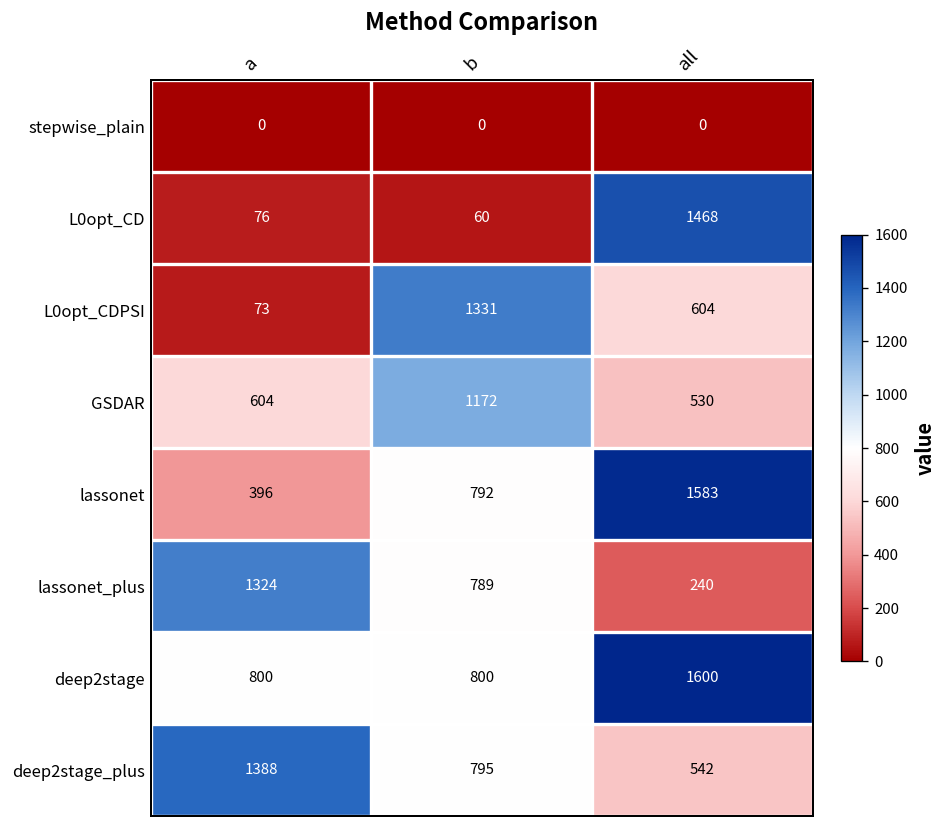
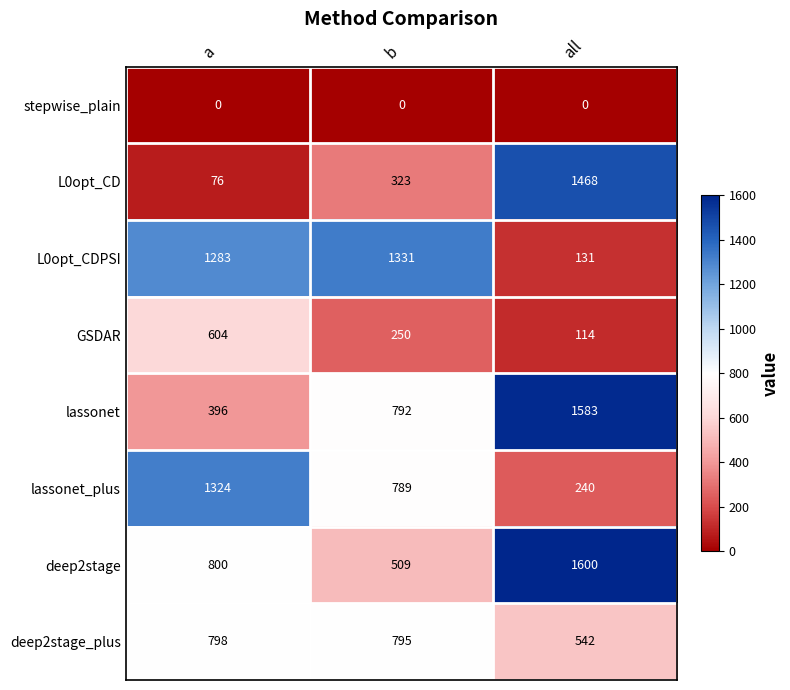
  {
    "stepwise_plain": {
      "a": 0,
      "b": 0,
      "all": 0
    },
    "L0opt_CD": {
      "a": 76,
-     "b": 60,
+     "b": 323,
      "all": 1468
    },
    "L0opt_CDPSI": {
-     "a": 73,
+     "a": 1283,
      "b": 1331,
-     "all": 604
+     "all": 131
    },
    "GSDAR": {
      "a": 604,
-     "b": 1172,
-     "all": 530
+     "b": 250,
+     "all": 114
    },
    "lassonet": {
      "a": 396,
      "b": 792,
      "all": 1583
    },
    "lassonet_plus": {
      "a": 1324,
      "b": 789,
      "all": 240
    },
    "deep2stage": {
      "a": 800,
-     "b": 800,
+     "b": 509,
      "all": 1600
    },
    "deep2stage_plus": {
-     "a": 1388,
+     "a": 798,
      "b": 795,
      "all": 542
    }
  }
